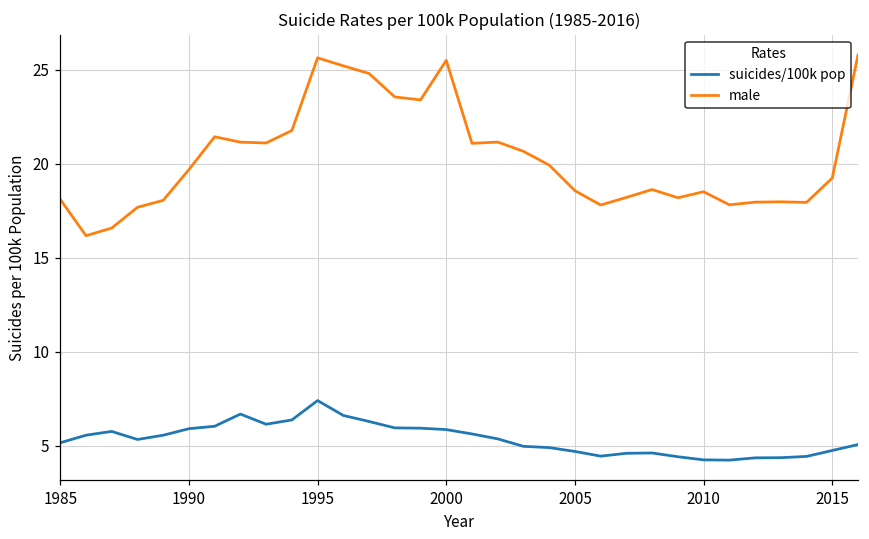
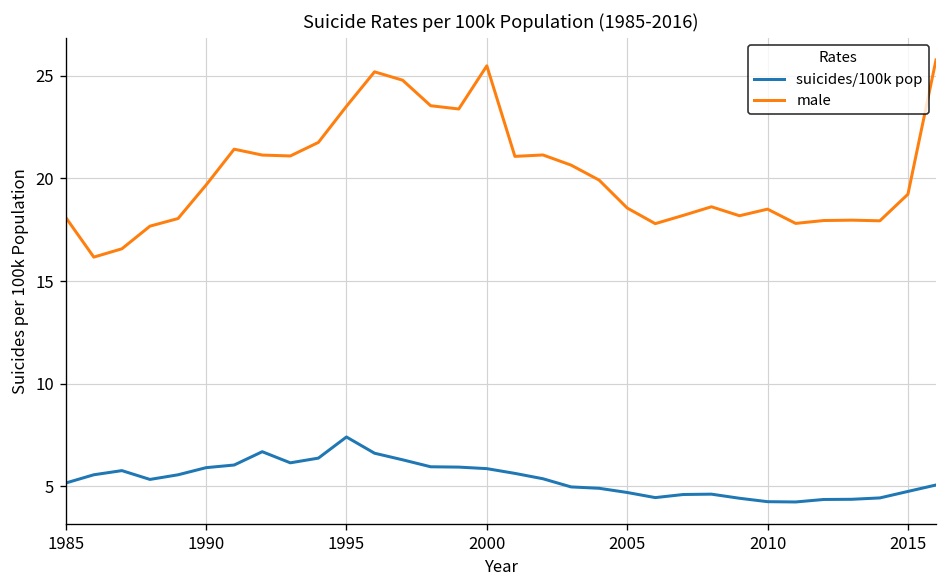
  {
    "suicides/100k pop": {
      "1985": 5.2,
      "1990": 5.9,
      "1995": 7.4,
      "2000": 5.9,
      "2005": 4.7,
      "2010": 4.2,
      "2015": 4.7
    },
    "male": {
      "1985": 18.1,
      "1990": 19.7,
-     "1995": 25.6,
+     "1995": 23.5,
      "2000": 25.5,
      "2005": 18.6,
      "2010": 18.5,
      "2015": 19.2
    }
  }
